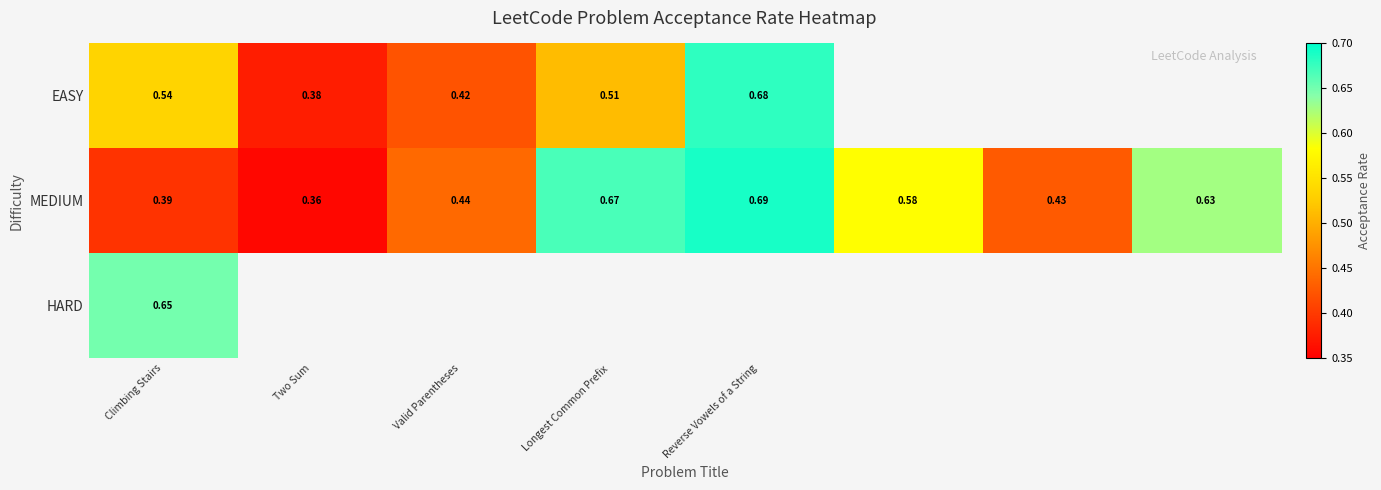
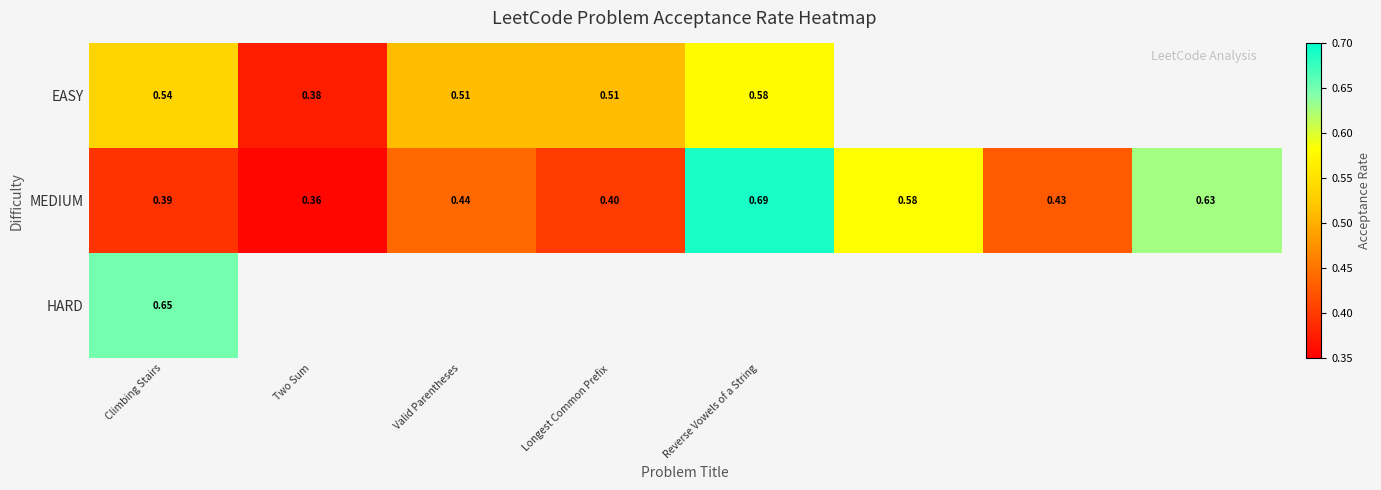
  {
    "EASY": {
      "Climbing Stairs": 0.54,
      "Two Sum": 0.38,
-     "Valid Parentheses": 0.42,
+     "Valid Parentheses": 0.51,
      "Longest Common Prefix": 0.51,
-     "Reverse Vowels of a String": 0.68
+     "Reverse Vowels of a String": 0.58
    },
    "MEDIUM": {
      "Climbing Stairs": 0.39,
      "Two Sum": 0.36,
      "Valid Parentheses": 0.44,
-     "Longest Common Prefix": 0.67,
+     "Longest Common Prefix": 0.40,
      "Reverse Vowels of a String": 0.69
    },
    "HARD": {
      "Climbing Stairs": 0.65
    }
  }
